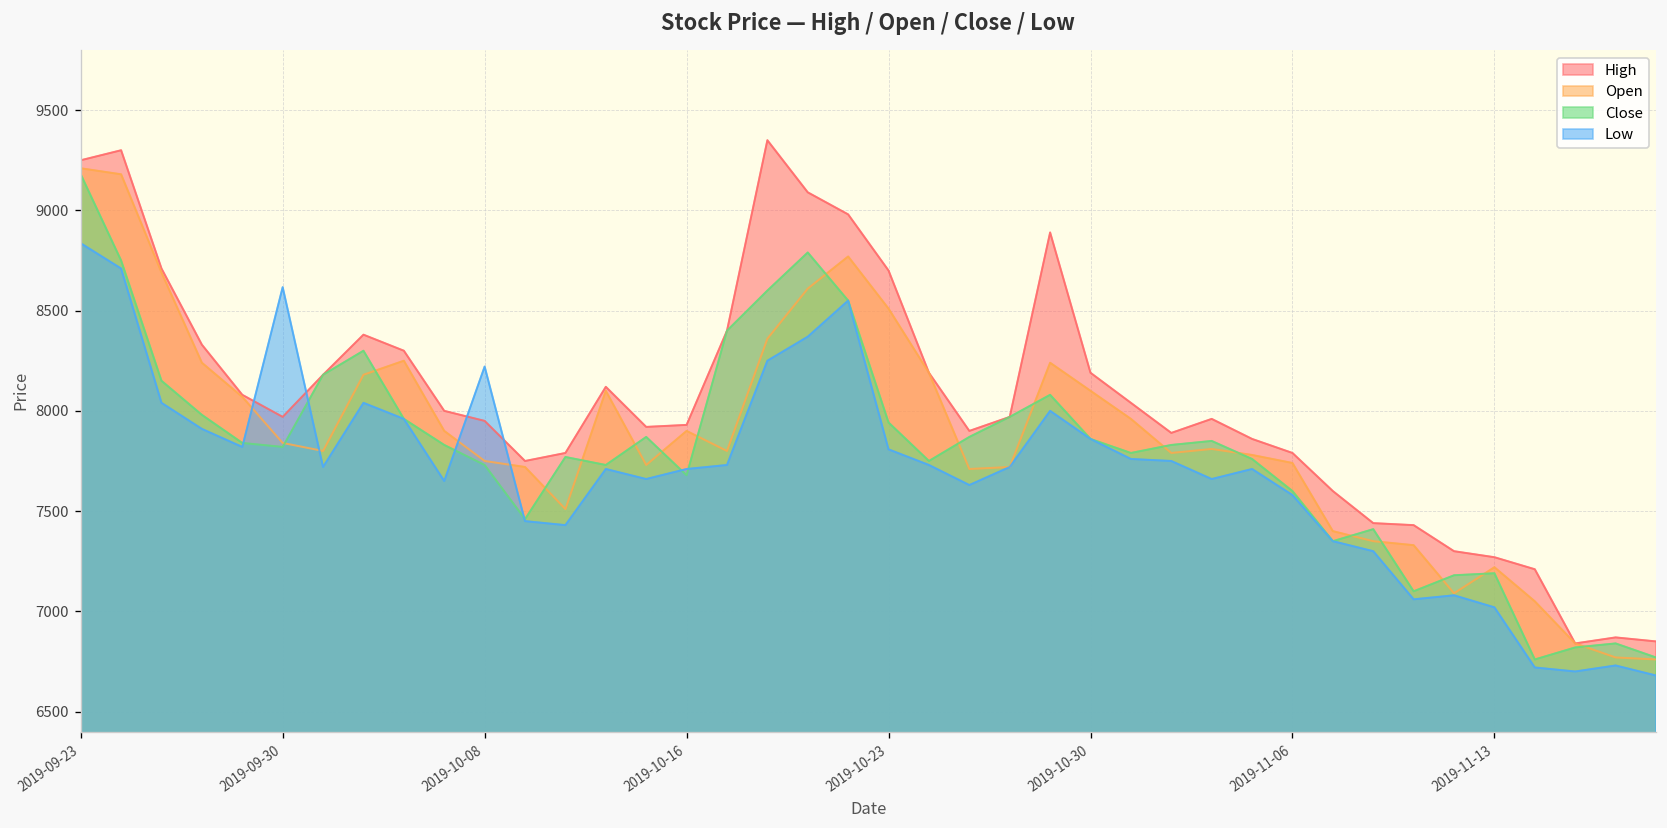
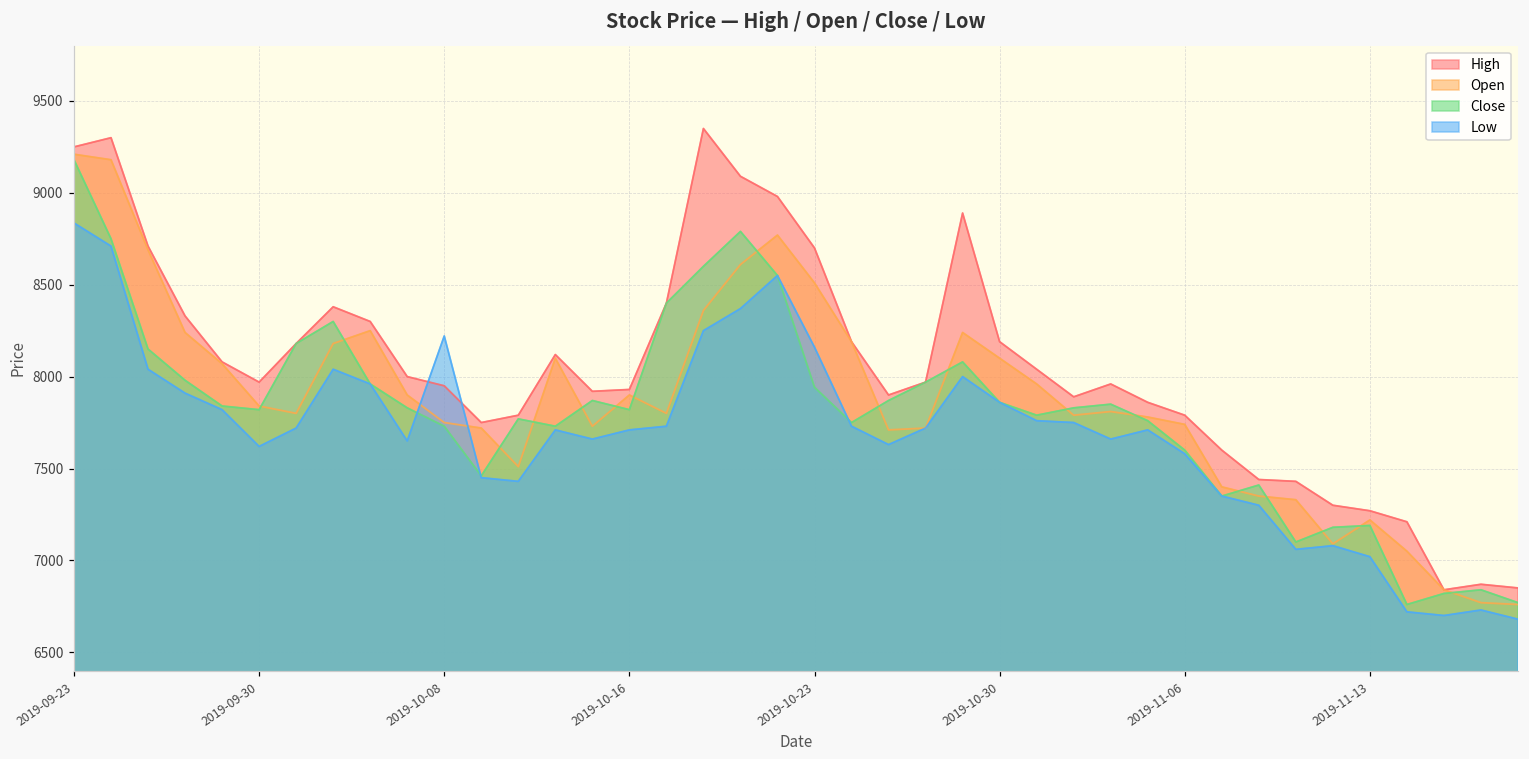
  {
    "Close": {
      "2019-09-23": 9180,
      "2019-09-30": 7820,
      "2019-10-08": 7730,
-     "2019-10-16": 7680,
+     "2019-10-16": 7820,
      "2019-10-23": 7940,
      "2019-11-06": 7600,
      "2019-11-13": 7190
    },
    "Low": {
      "2019-09-23": 8840,
-     "2019-09-30": 8620,
+     "2019-09-30": 7620,
      "2019-10-08": 8220,
      "2019-10-16": 7710,
-     "2019-10-23": 7810,
+     "2019-10-23": 8160,
      "2019-11-06": 7580,
      "2019-11-13": 7020
    }
  }
